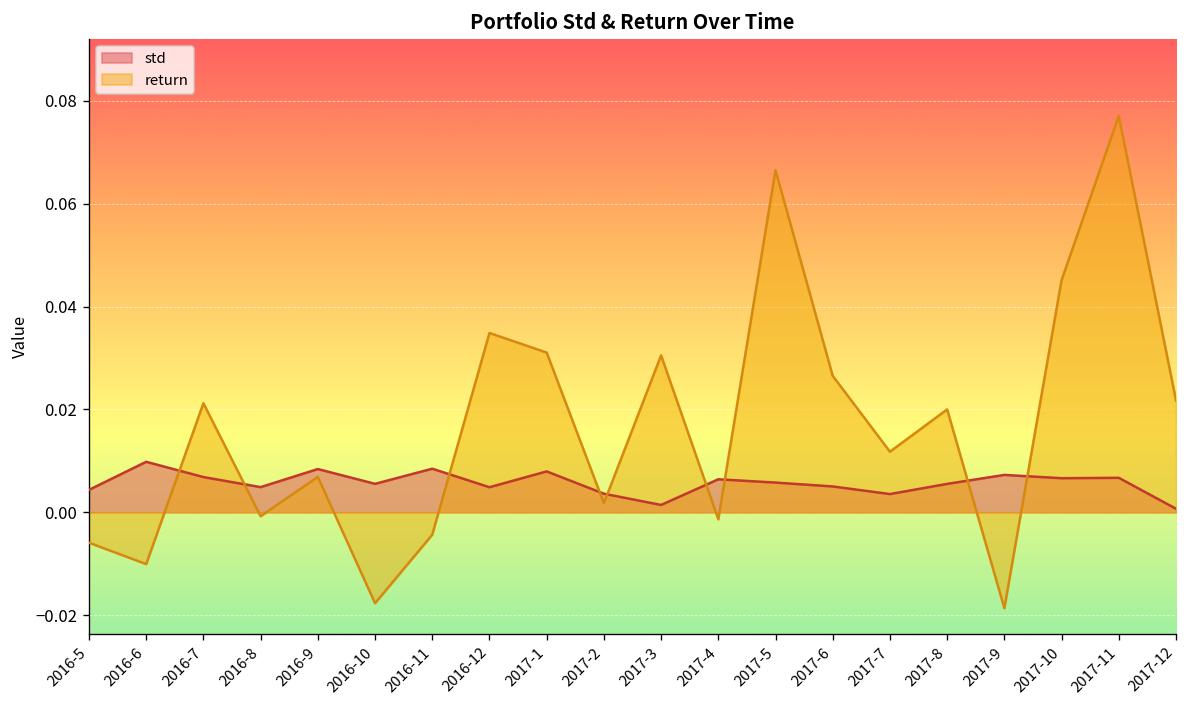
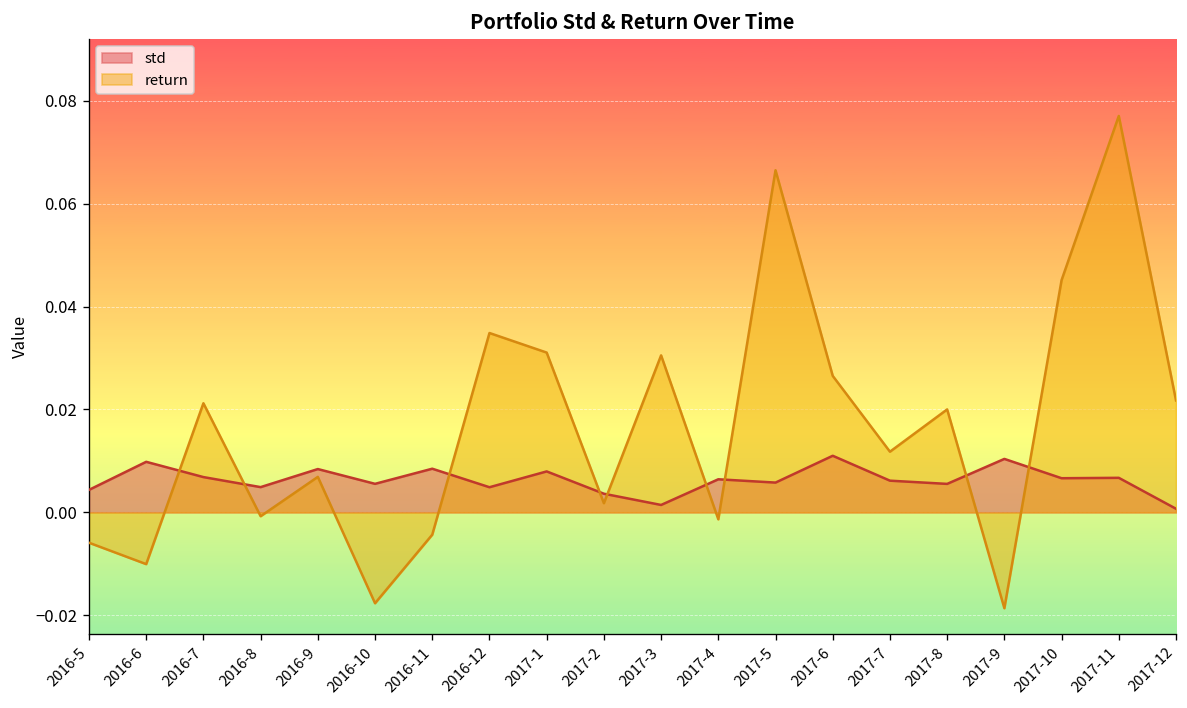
  {
    "std": {
      "2016-5": 0.004,
      "2016-6": 0.010,
      "2016-7": 0.007,
      "2016-8": 0.005,
      "2016-9": 0.008,
      "2016-10": 0.006,
      "2016-11": 0.008,
      "2016-12": 0.005,
      "2017-1": 0.008,
      "2017-2": 0.004,
      "2017-3": 0.001,
      "2017-4": 0.006,
      "2017-5": 0.006,
-     "2017-6": 0.005,
-     "2017-7": 0.004,
+     "2017-6": 0.011,
+     "2017-7": 0.006,
      "2017-8": 0.006,
-     "2017-9": 0.007,
+     "2017-9": 0.010,
      "2017-10": 0.007,
      "2017-11": 0.007,
      "2017-12": 0.001
    }
  }
